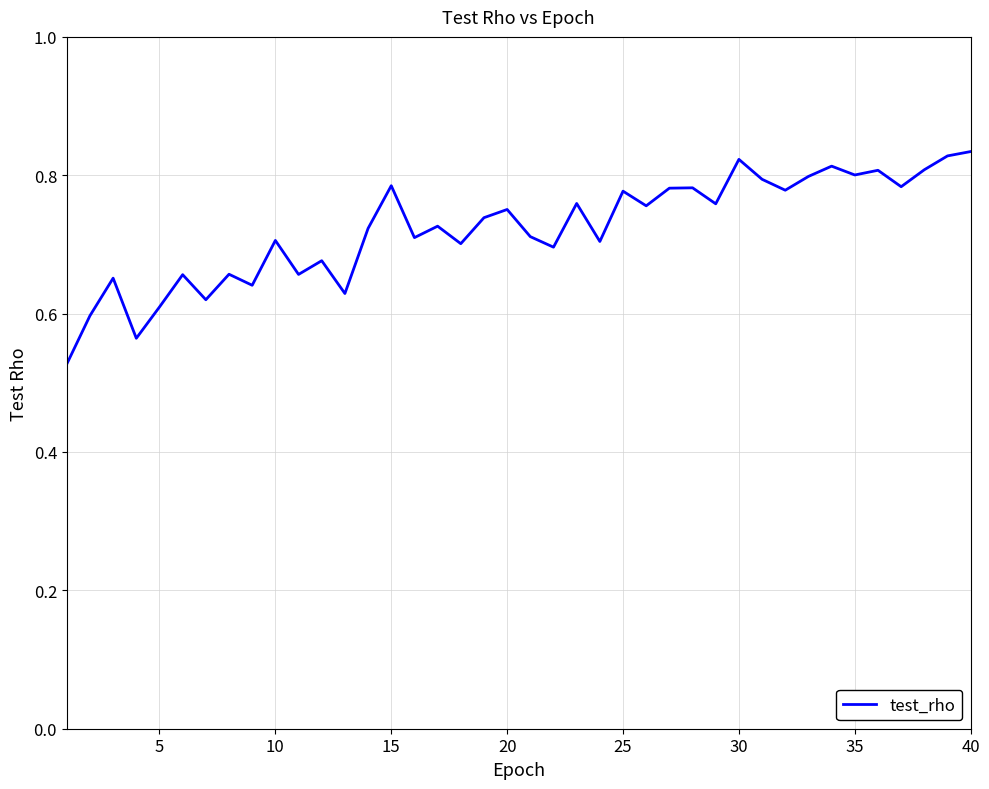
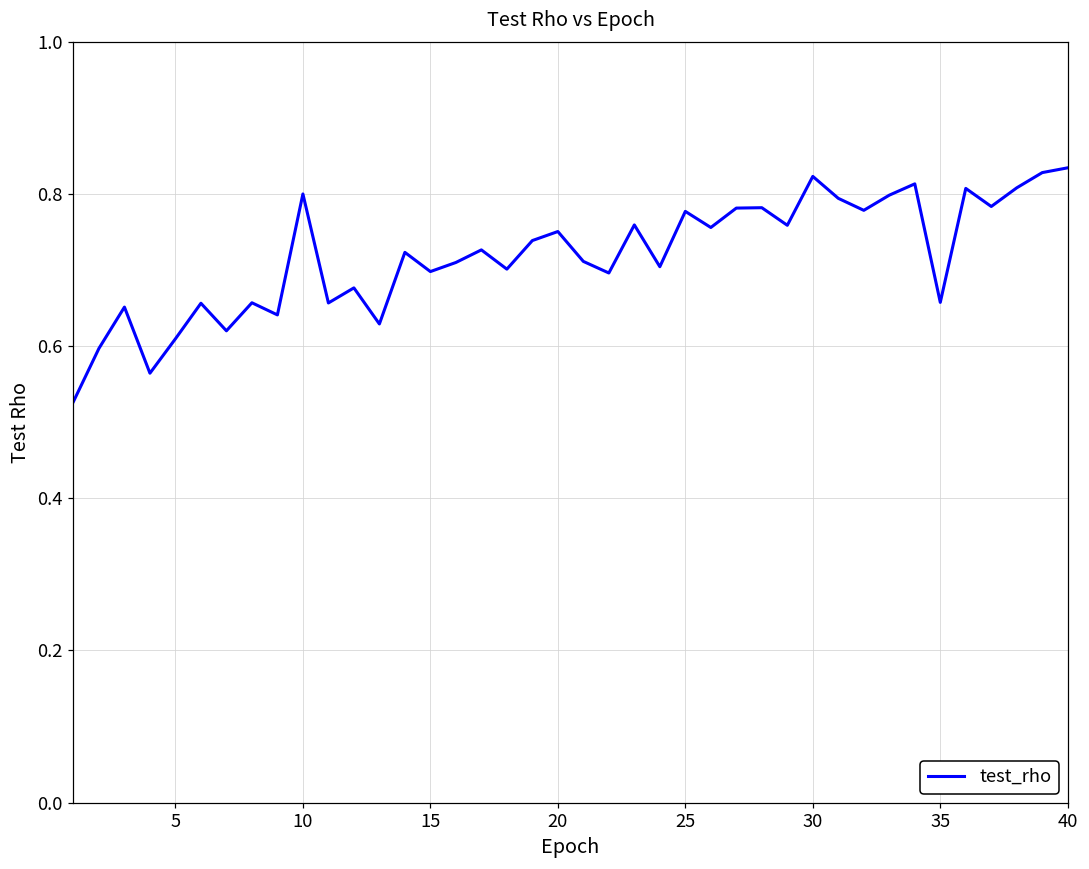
  {
    "5": 0.61,
-   "10": 0.71,
-   "15": 0.78,
+   "10": 0.80,
+   "15": 0.70,
    "20": 0.75,
    "25": 0.78,
    "30": 0.82,
-   "35": 0.80,
+   "35": 0.66,
    "40": 0.83
  }
